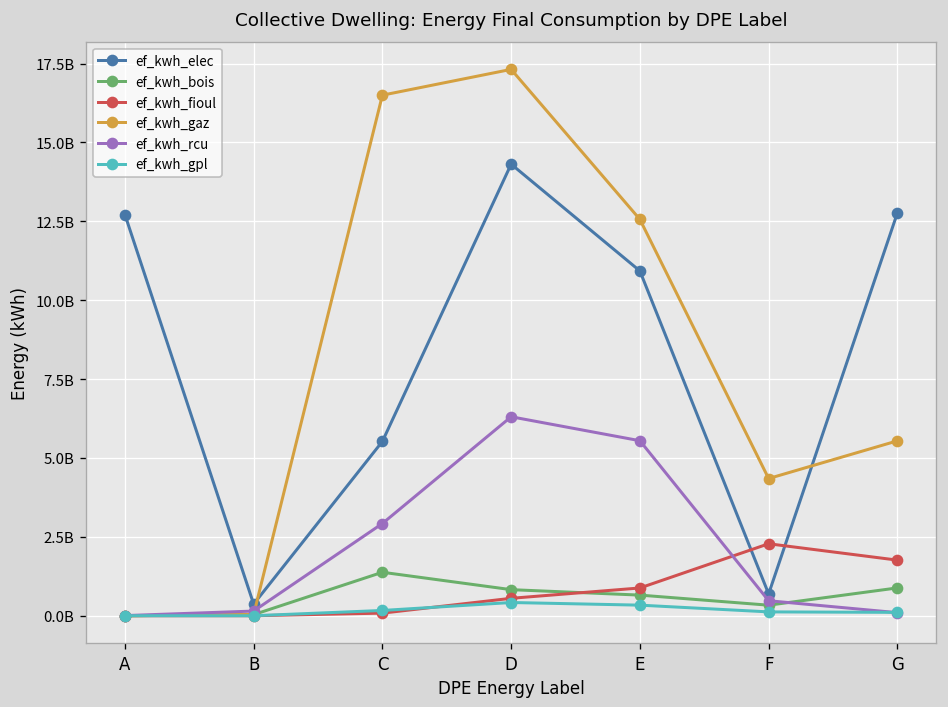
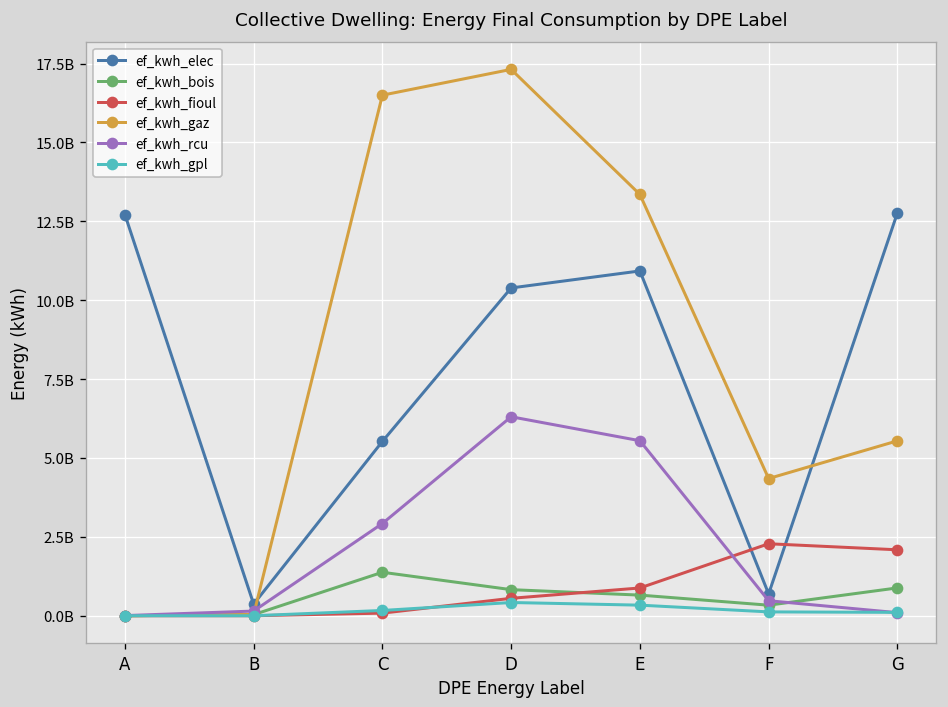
  {
    "ef_kwh_elec": {
      "A": 12700000000,
      "B": 400000000,
      "C": 5500000000,
-     "D": 14300000000,
+     "D": 10400000000,
      "E": 10900000000,
      "F": 700000000,
      "G": 12800000000
    },
    "ef_kwh_bois": {
      "C": 1400000000,
      "D": 800000000,
      "E": 700000000,
      "F": 300000000,
      "G": 900000000
    },
    "ef_kwh_fioul": {
      "D": 600000000,
      "E": 900000000,
      "F": 2300000000,
-     "G": 1800000000
+     "G": 2100000000
    },
    "ef_kwh_gaz": {
      "C": 16500000000,
      "D": 17300000000,
-     "E": 12600000000,
+     "E": 13400000000,
      "F": 4300000000,
      "G": 5500000000
    },
    "ef_kwh_rcu": {
      "B": 100000000,
      "C": 2900000000,
      "D": 6300000000,
      "E": 5500000000,
      "F": 500000000
    },
    "ef_kwh_gpl": {
      "D": 400000000,
      "E": 300000000,
      "F": 100000000
    }
  }
